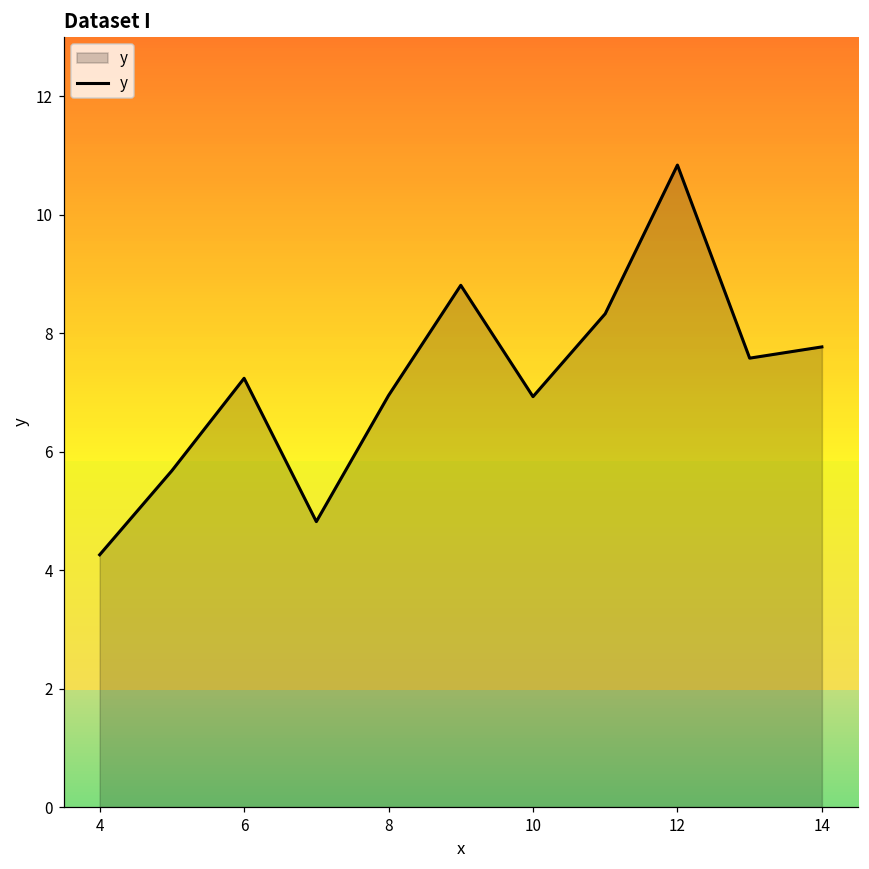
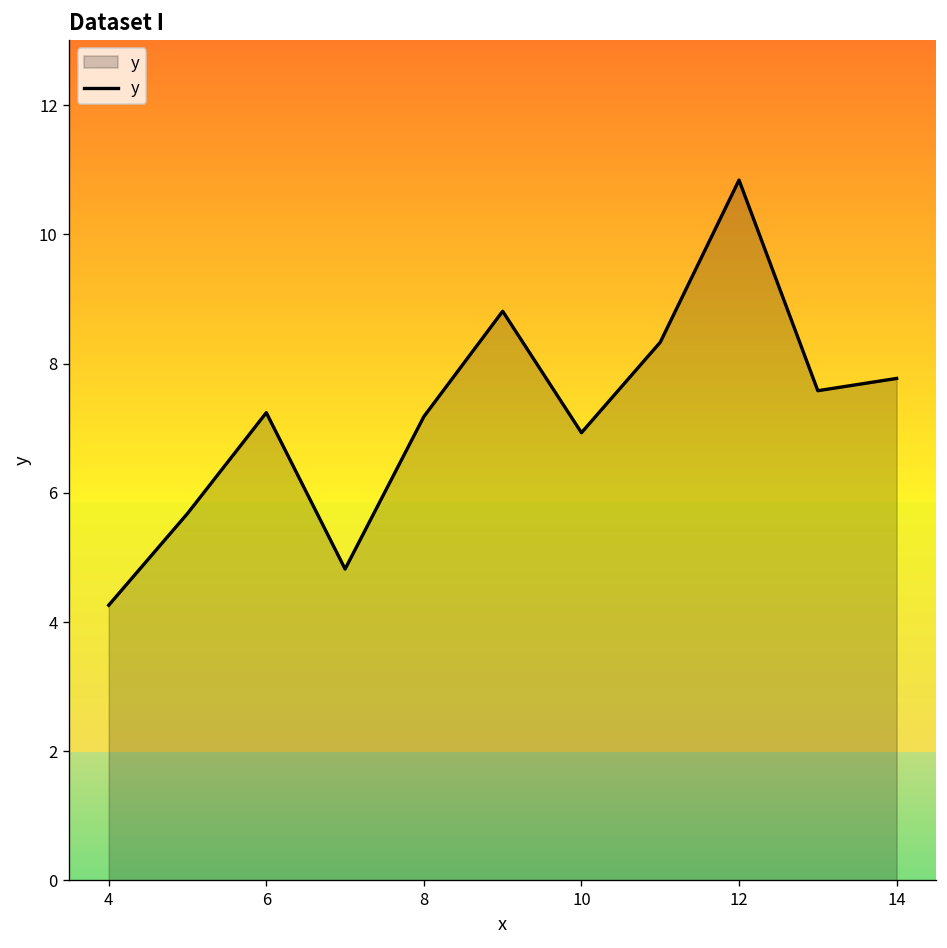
  {
    "4": 4.3,
    "6": 7.2,
-   "8": 7.0,
+   "8": 7.2,
    "10": 6.9,
    "12": 10.8,
    "14": 7.8
  }
